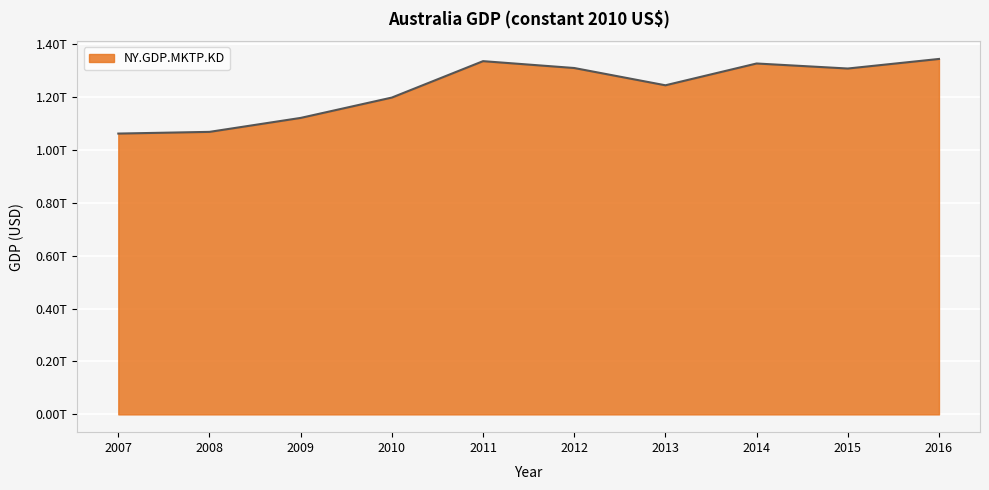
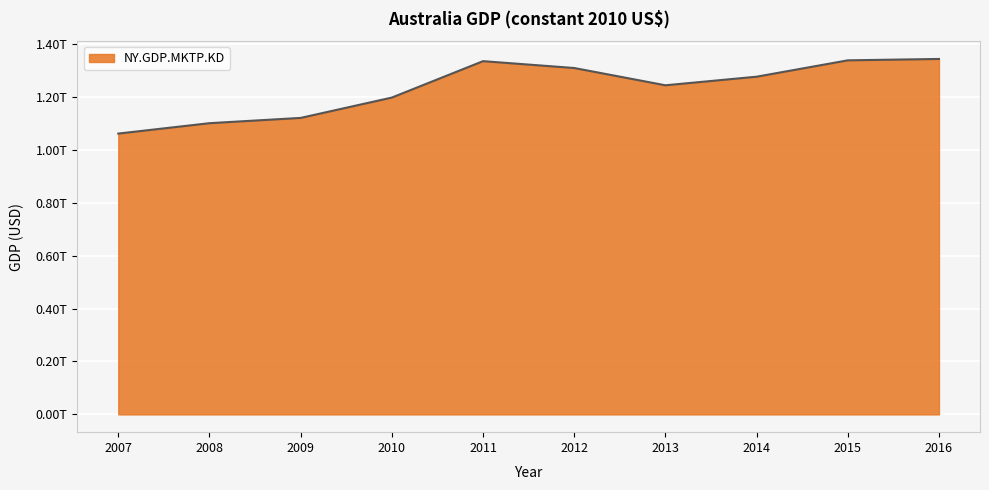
  {
    "2007": "1.06T",
-   "2008": "1.07T",
+   "2008": "1.10T",
    "2009": "1.12T",
    "2010": "1.20T",
    "2011": "1.33T",
    "2012": "1.31T",
    "2013": "1.24T",
-   "2014": "1.33T",
-   "2015": "1.31T",
+   "2014": "1.28T",
+   "2015": "1.34T",
    "2016": "1.34T"
  }
